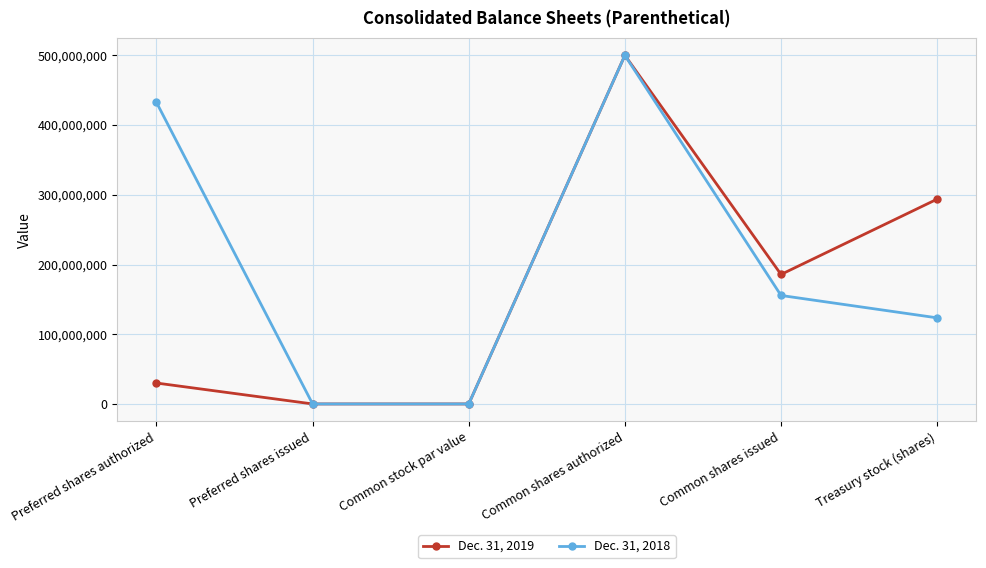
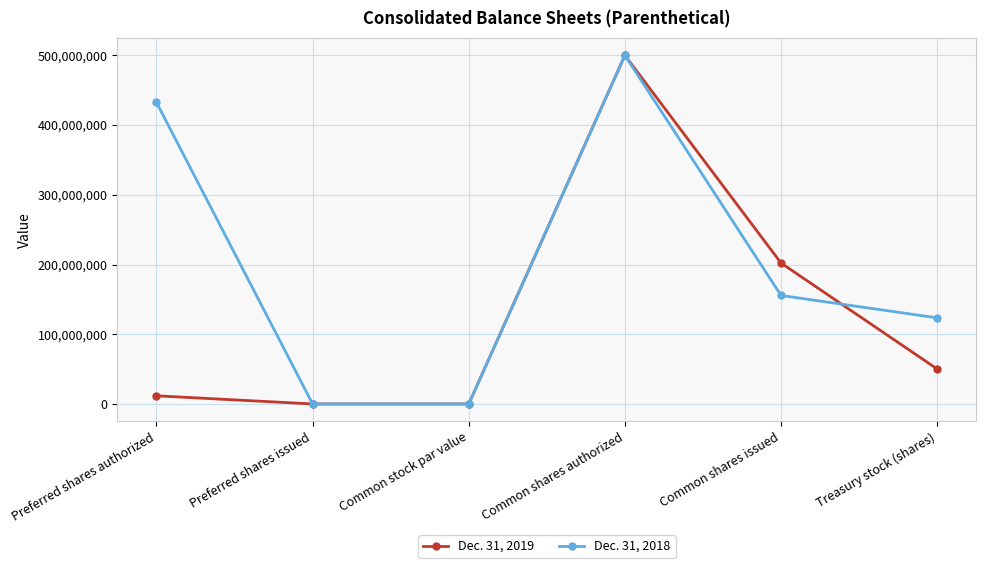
  {
    "Dec. 31, 2019": {
-     "Preferred shares authorized": "30,000,000",
-     "Common shares issued": "190,000,000",
-     "Treasury stock (shares)": "290,000,000"
+     "Preferred shares authorized": "10,000,000",
+     "Common shares issued": "200,000,000",
+     "Treasury stock (shares)": "50,000,000"
    },
    "Dec. 31, 2018": {
      "Preferred shares authorized": "430,000,000",
      "Common shares issued": "160,000,000",
      "Treasury stock (shares)": "120,000,000"
    }
  }
